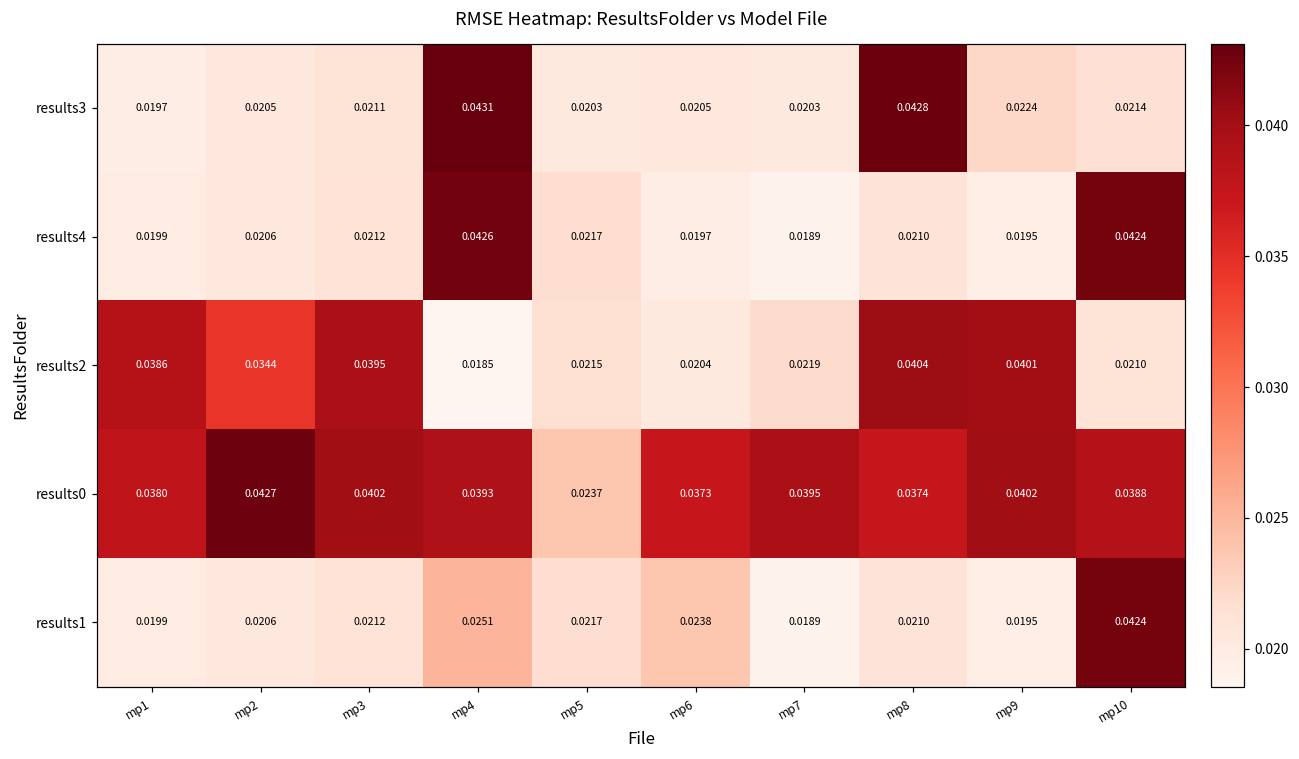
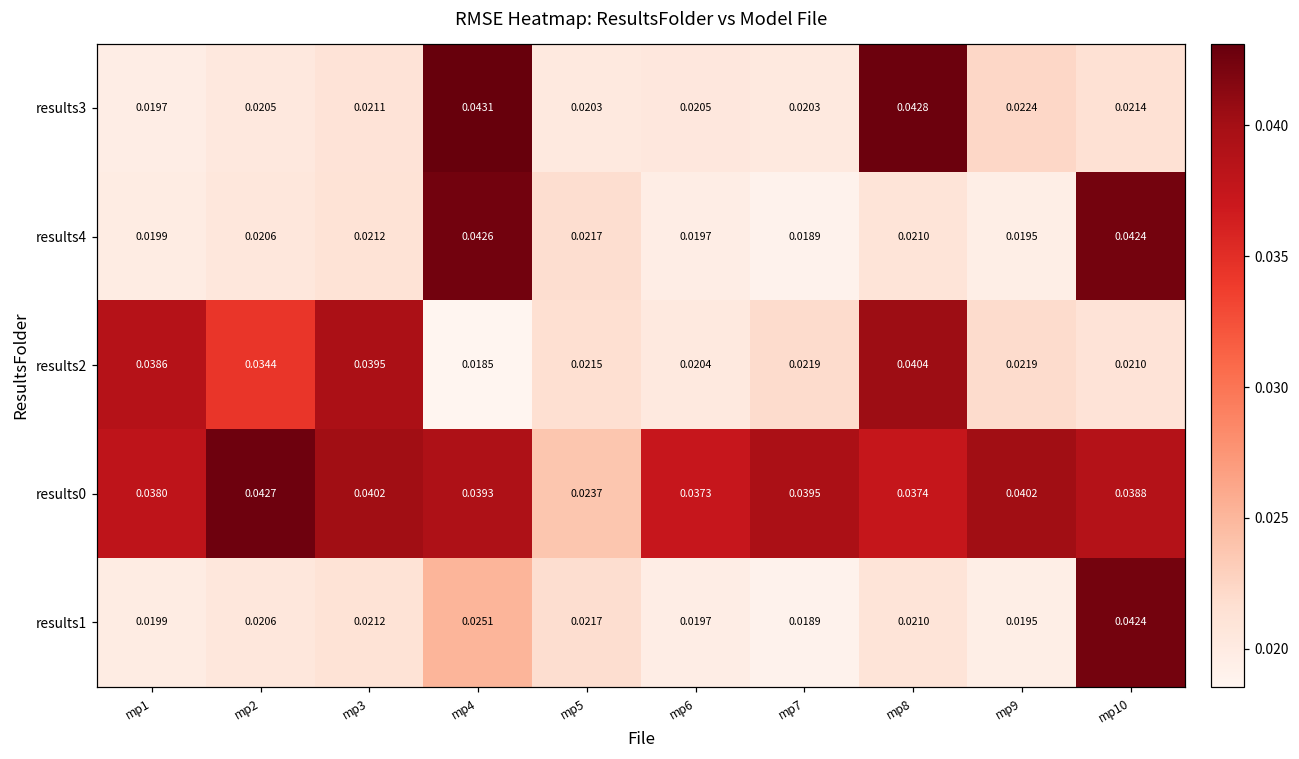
  {
    "results3": {
      "mp1": 0.0197,
      "mp2": 0.0205,
      "mp3": 0.0211,
      "mp4": 0.0431,
      "mp5": 0.0203,
      "mp6": 0.0205,
      "mp7": 0.0203,
      "mp8": 0.0428,
      "mp9": 0.0224,
      "mp10": 0.0214
    },
    "results4": {
      "mp1": 0.0199,
      "mp2": 0.0206,
      "mp3": 0.0212,
      "mp4": 0.0426,
      "mp5": 0.0217,
      "mp6": 0.0197,
      "mp7": 0.0189,
      "mp8": 0.0210,
      "mp9": 0.0195,
      "mp10": 0.0424
    },
    "results2": {
      "mp1": 0.0386,
      "mp2": 0.0344,
      "mp3": 0.0395,
      "mp4": 0.0185,
      "mp5": 0.0215,
      "mp6": 0.0204,
      "mp7": 0.0219,
      "mp8": 0.0404,
-     "mp9": 0.0401,
+     "mp9": 0.0219,
      "mp10": 0.0210
    },
    "results0": {
      "mp1": 0.0380,
      "mp2": 0.0427,
      "mp3": 0.0402,
      "mp4": 0.0393,
      "mp5": 0.0237,
      "mp6": 0.0373,
      "mp7": 0.0395,
      "mp8": 0.0374,
      "mp9": 0.0402,
      "mp10": 0.0388
    },
    "results1": {
      "mp1": 0.0199,
      "mp2": 0.0206,
      "mp3": 0.0212,
      "mp4": 0.0251,
      "mp5": 0.0217,
-     "mp6": 0.0238,
+     "mp6": 0.0197,
      "mp7": 0.0189,
      "mp8": 0.0210,
      "mp9": 0.0195,
      "mp10": 0.0424
    }
  }
